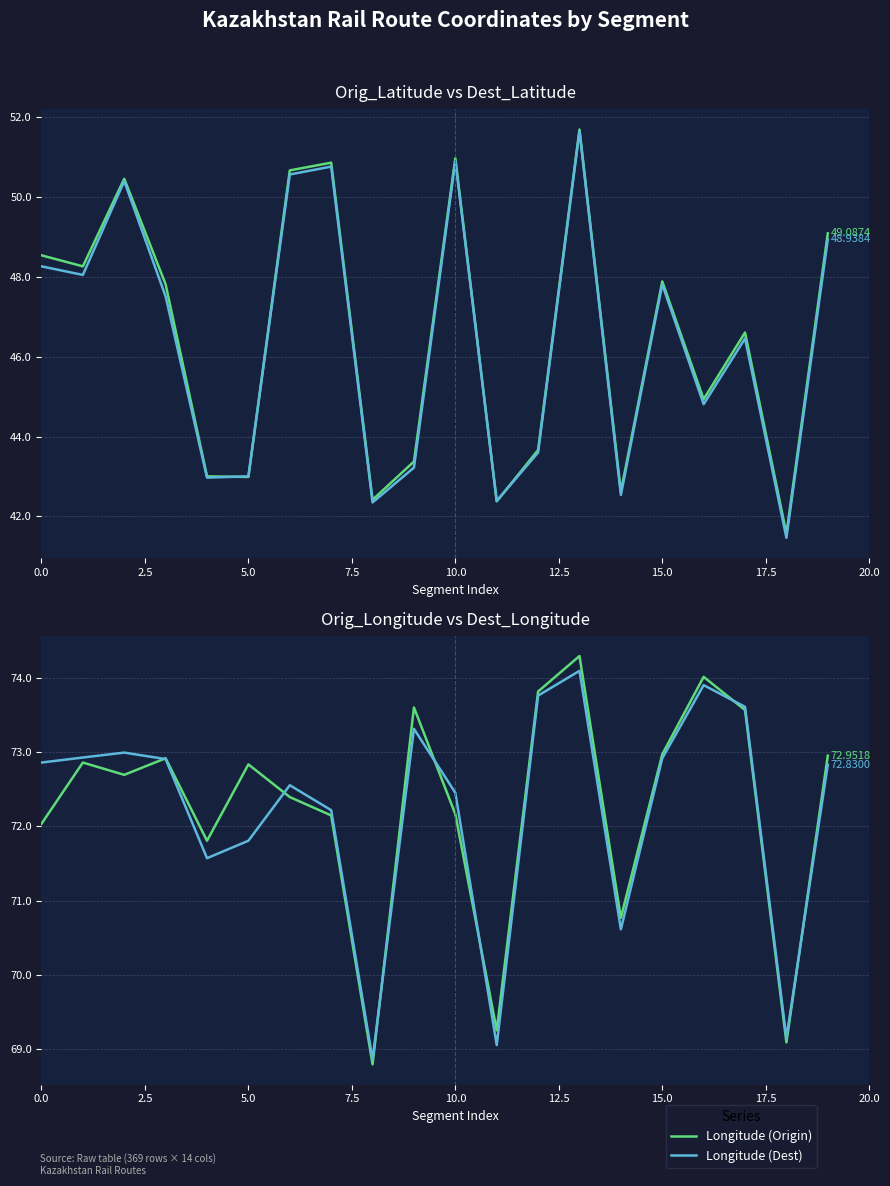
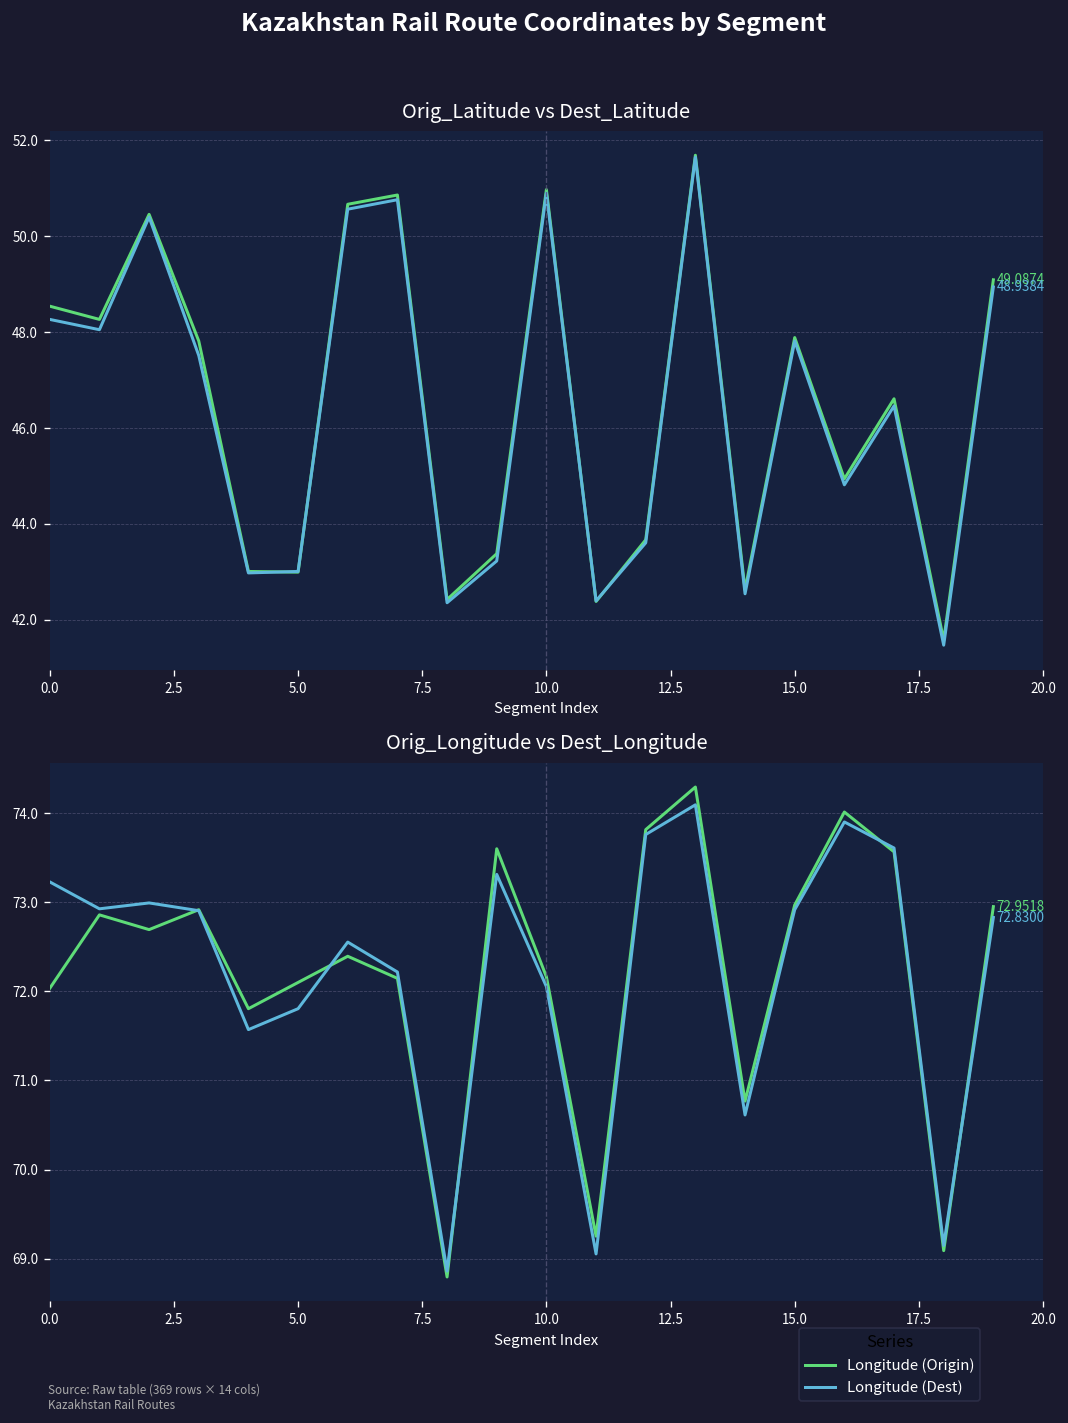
  {
    "Orig_Longitude vs Dest_Longitude": {
      "Longitude (Origin)": {
        "0.0": 72.0,
-       "5.0": 72.8,
+       "5.0": 72.1,
        "10.0": 72.2,
        "15.0": 73.0
      },
      "Longitude (Dest)": {
-       "0.0": 72.9,
+       "0.0": 73.2,
        "5.0": 71.8,
-       "10.0": 72.5,
+       "10.0": 72.1,
        "15.0": 72.9
      }
    }
  }
